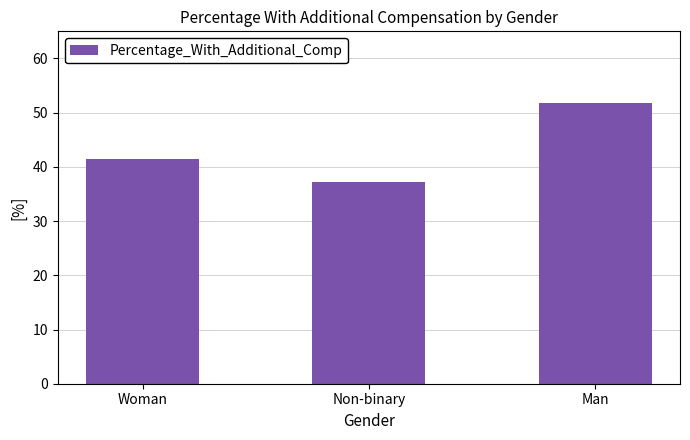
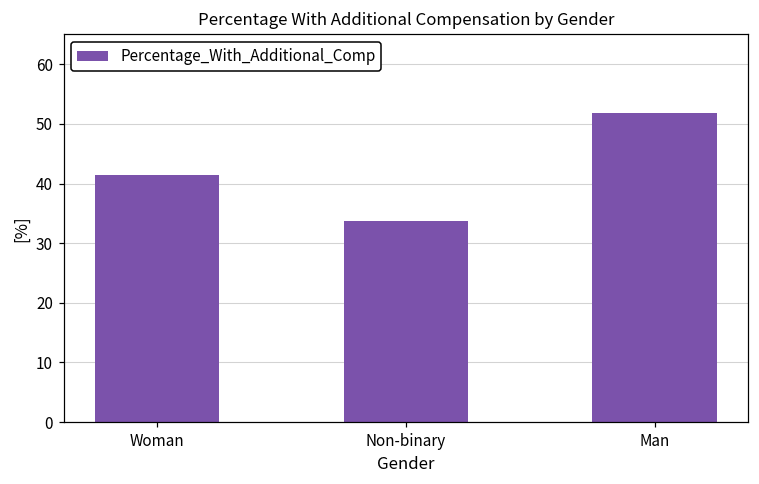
  {
    "Woman": 42,
-   "Non-binary": 37,
+   "Non-binary": 34,
    "Man": 52
  }
